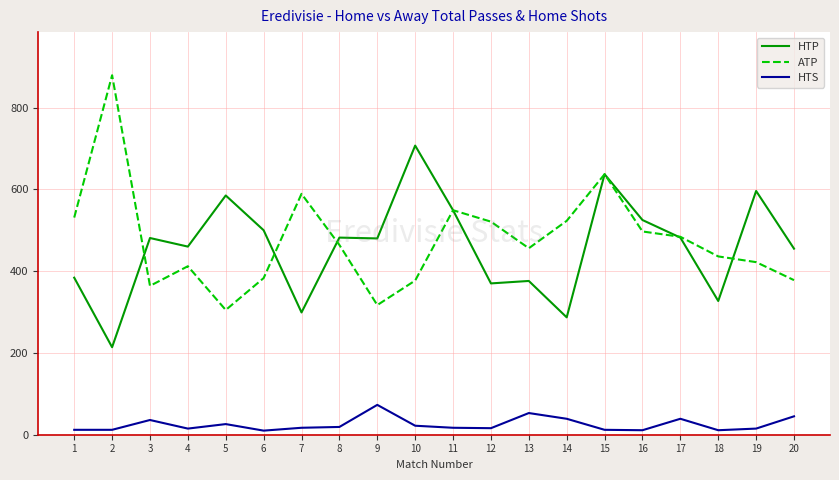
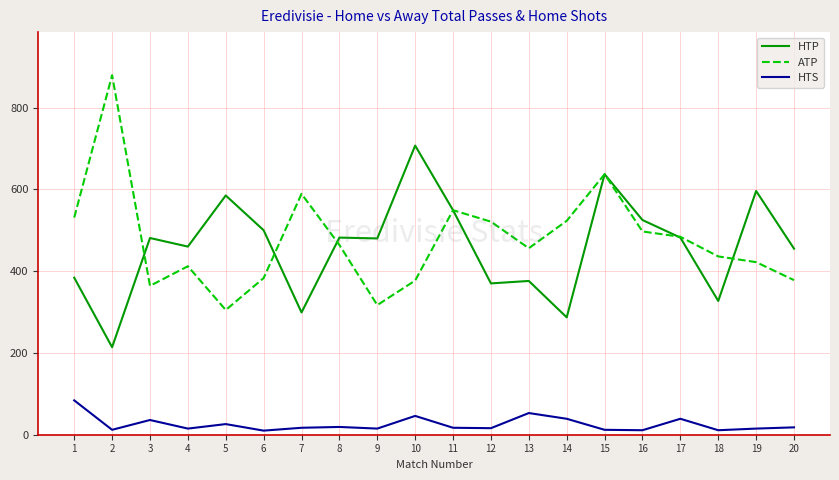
  {
    "HTS": {
-     "1": 10,
+     "1": 80,
      "2": 10,
      "3": 40,
      "4": 20,
      "5": 30,
      "6": 10,
      "7": 20,
      "8": 20,
-     "9": 70,
-     "10": 20,
+     "9": 20,
+     "10": 50,
      "11": 20,
      "12": 20,
      "13": 50,
      "14": 40,
      "15": 10,
      "16": 10,
      "17": 40,
      "18": 10,
      "19": 20,
-     "20": 50
+     "20": 20
    }
  }
